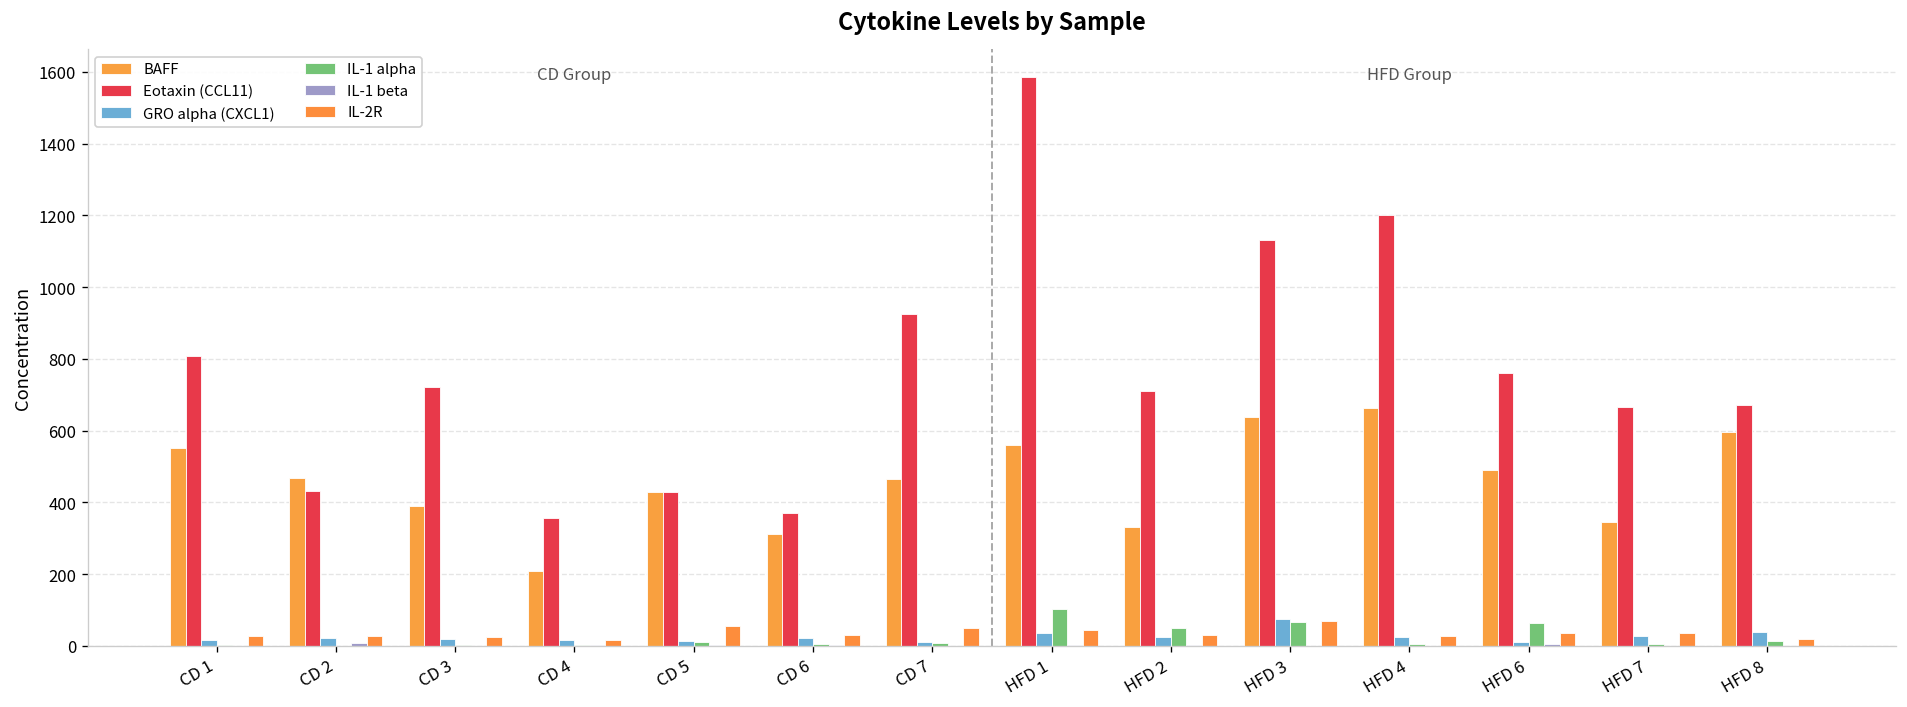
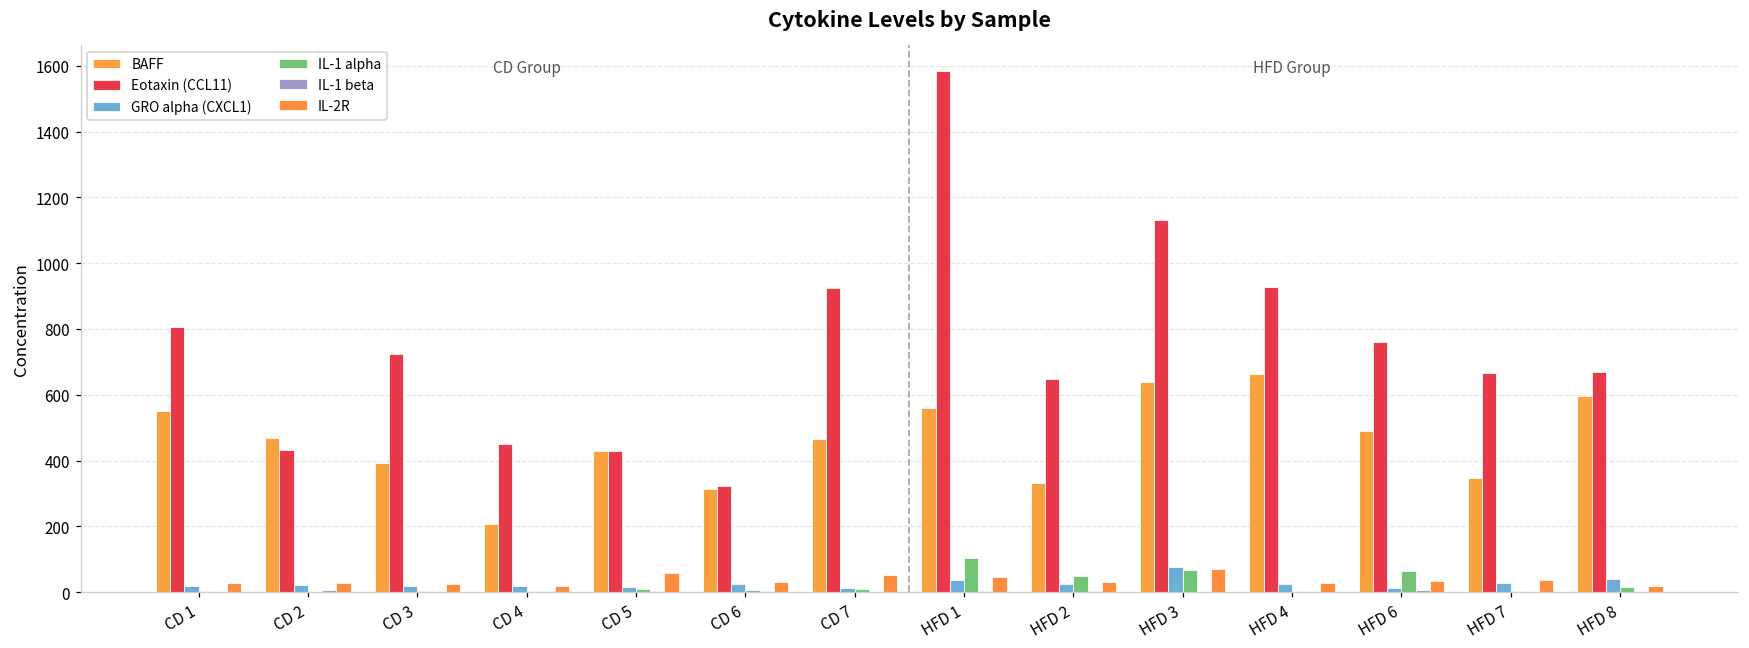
  {
    "Eotaxin (CCL11)": {
      "CD 1": 810,
      "CD 2": 430,
      "CD 3": 720,
-     "CD 4": 360,
+     "CD 4": 450,
      "CD 5": 430,
-     "CD 6": 370,
+     "CD 6": 320,
      "CD 7": 920,
      "HFD 1": 1580,
-     "HFD 2": 710,
+     "HFD 2": 650,
      "HFD 3": 1130,
-     "HFD 4": 1200,
+     "HFD 4": 930,
      "HFD 6": 760,
      "HFD 7": 670,
      "HFD 8": 670
    },
    "IL-1 alpha": {
      "CD 2": 0,
      "CD 5": 10,
      "CD 7": 10,
      "HFD 1": 100,
      "HFD 2": 50,
      "HFD 3": 70,
      "HFD 6": 60,
      "HFD 8": 10
    }
  }
